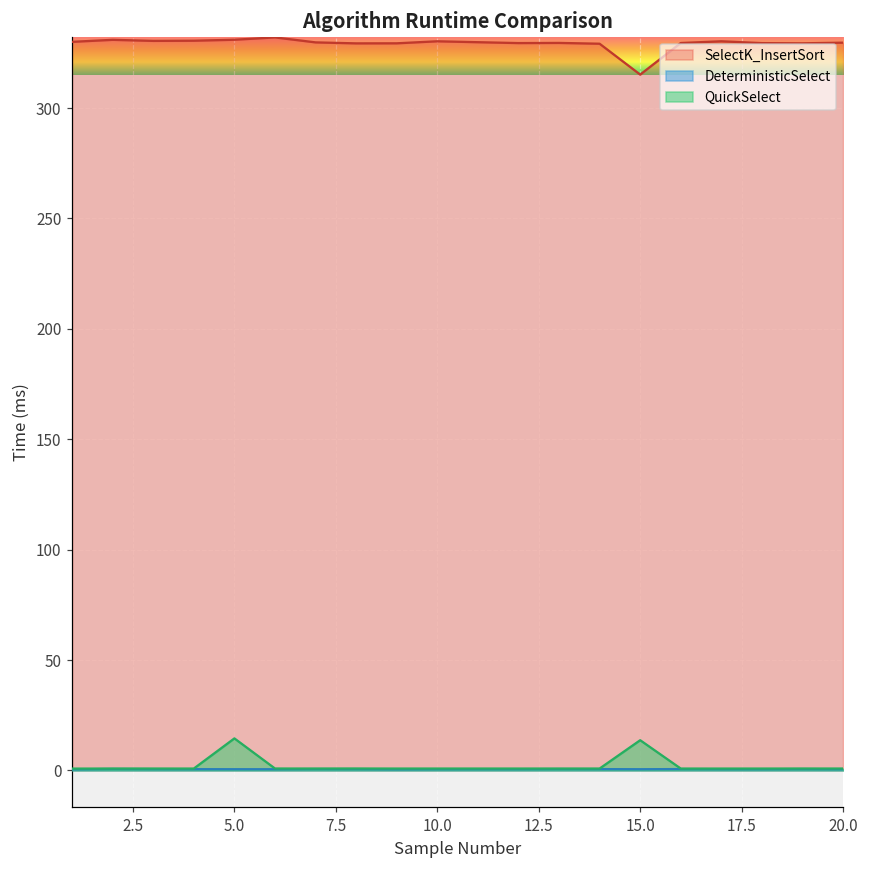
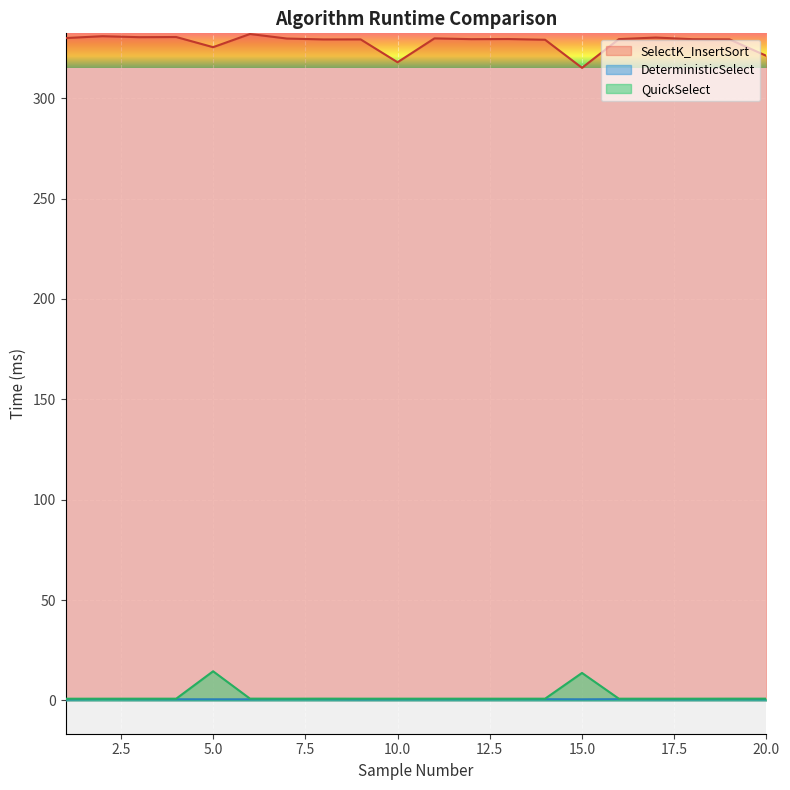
  {
    "SelectK_InsertSort": {
-     "5.0": 331,
-     "10.0": 330,
+     "5.0": 325,
+     "10.0": 318,
      "15.0": 315,
-     "20.0": 330
+     "20.0": 321
    },
    "DeterministicSelect": {
      "5.0": 1,
      "15.0": 1
    },
    "QuickSelect": {
      "5.0": 14,
      "15.0": 14
    }
  }
